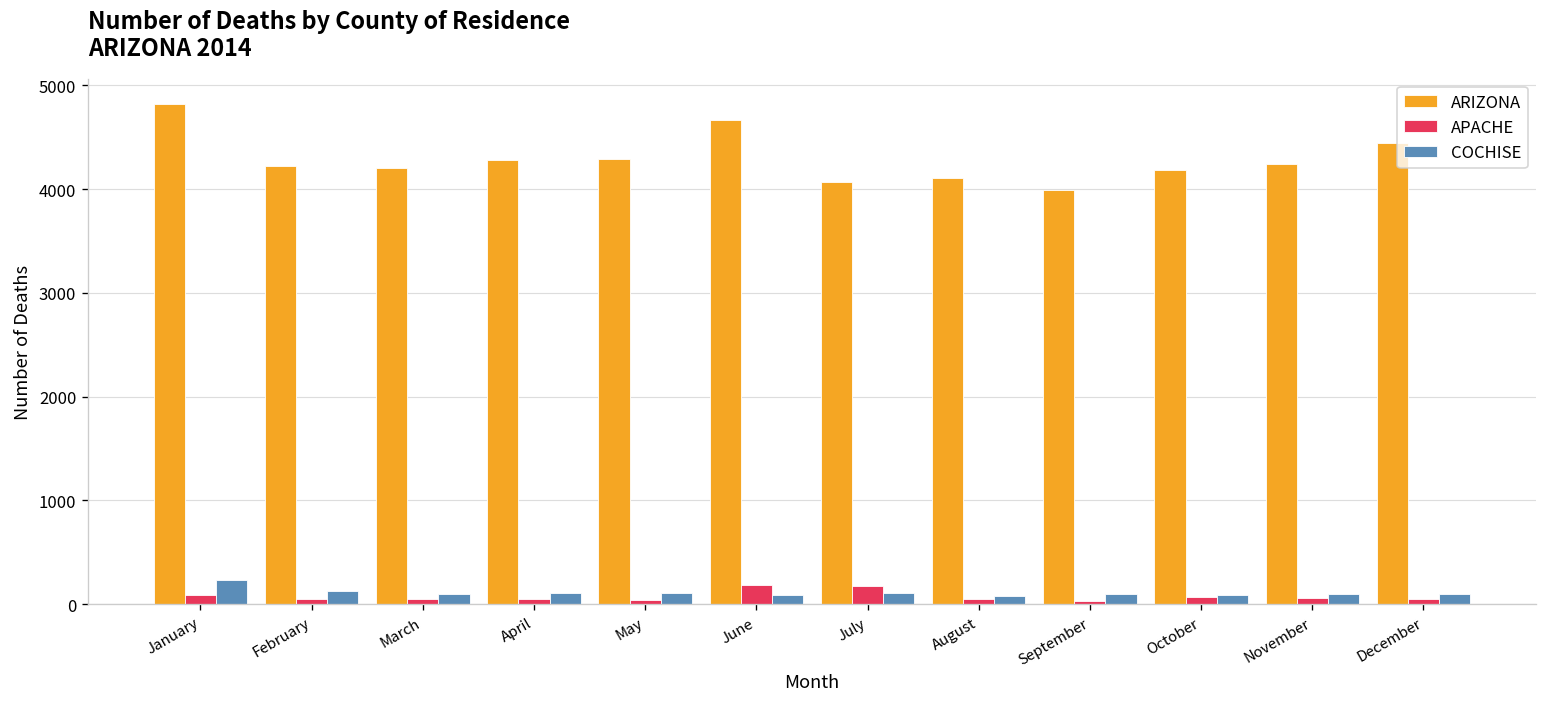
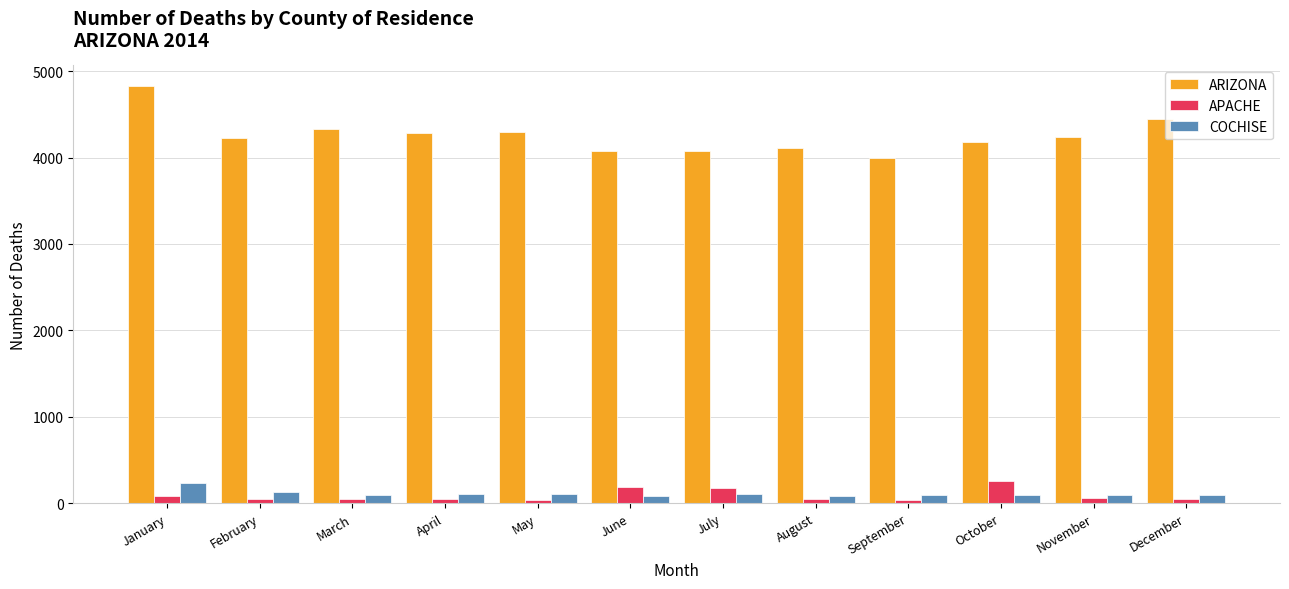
  {
    "ARIZONA": {
      "January": 4800,
      "February": 4200,
-     "March": 4200,
+     "March": 4300,
      "April": 4300,
      "May": 4300,
-     "June": 4700,
+     "June": 4100,
      "July": 4100,
      "August": 4100,
      "September": 4000,
      "October": 4200,
      "November": 4200,
      "December": 4400
    },
    "APACHE": {
      "January": 100,
      "February": 0,
      "March": 100,
      "April": 0,
      "May": 0,
      "June": 200,
      "July": 200,
      "August": 0,
      "September": 0,
-     "October": 100,
+     "October": 300,
      "November": 100,
      "December": 0
    },
    "COCHISE": {
      "January": 200,
      "February": 100,
      "March": 100,
      "April": 100,
      "May": 100,
      "June": 100,
      "July": 100,
      "August": 100,
      "September": 100,
      "October": 100,
      "November": 100,
      "December": 100
    }
  }
